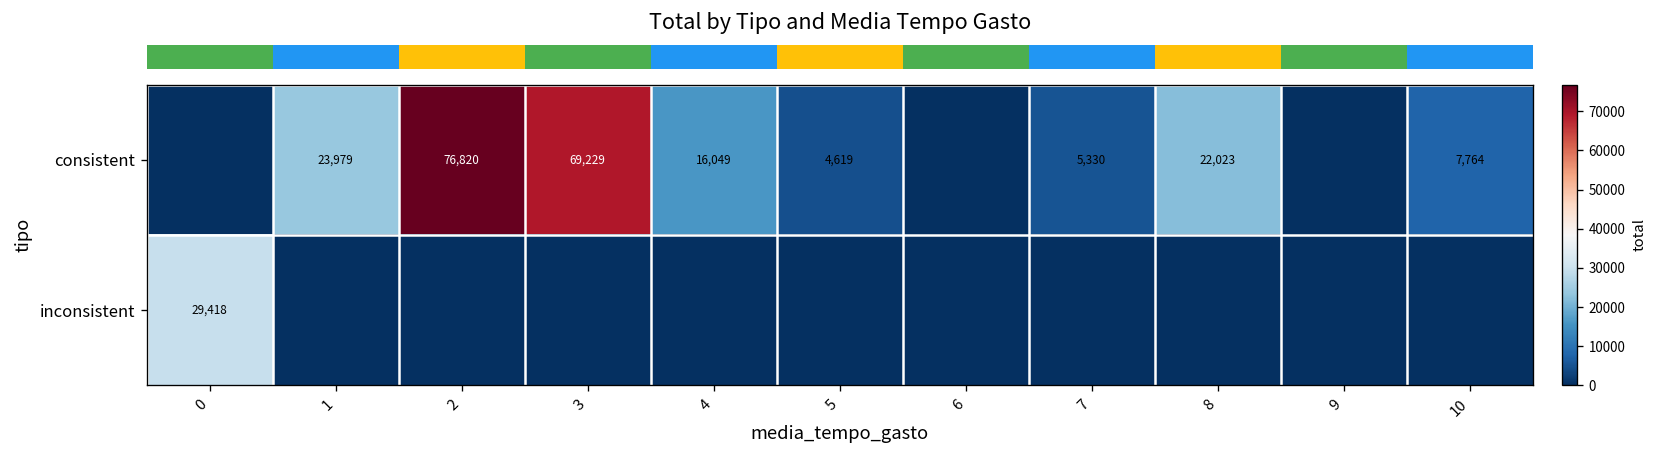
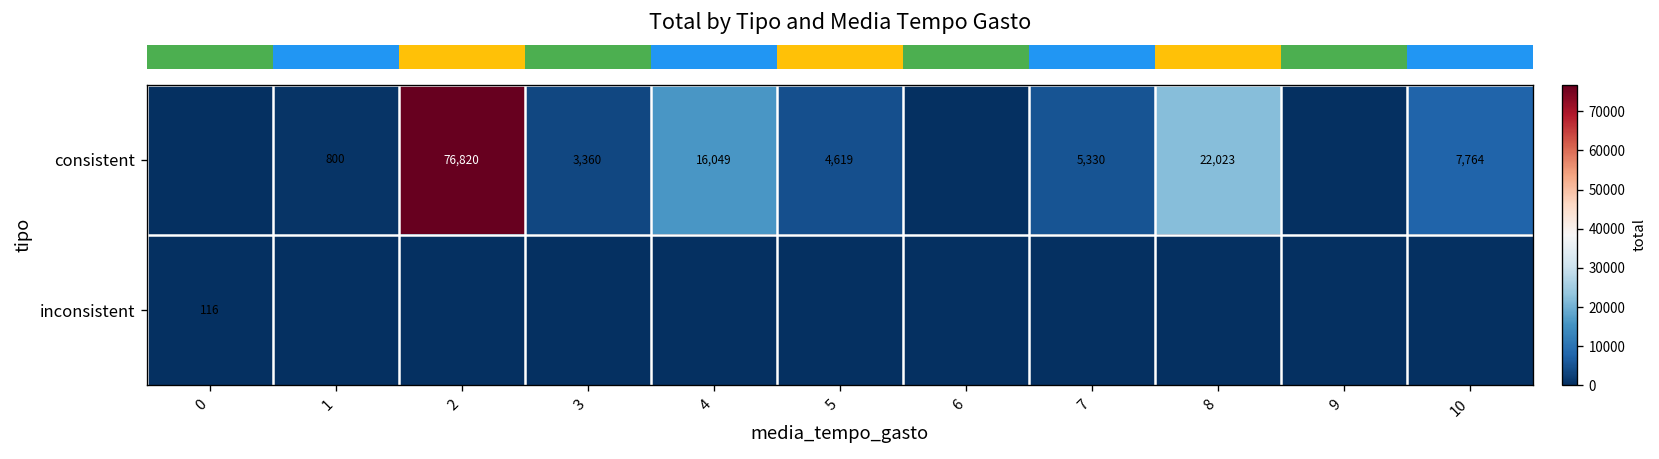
  {
    "consistent": {
-     "1": "23,979",
+     "1": "800",
      "2": "76,820",
-     "3": "69,229",
+     "3": "3,360",
      "4": "16,049",
      "5": "4,619",
      "7": "5,330",
      "8": "22,023",
      "10": "7,764"
    },
    "inconsistent": {
-     "0": "29,418"
+     "0": "116"
    }
  }
